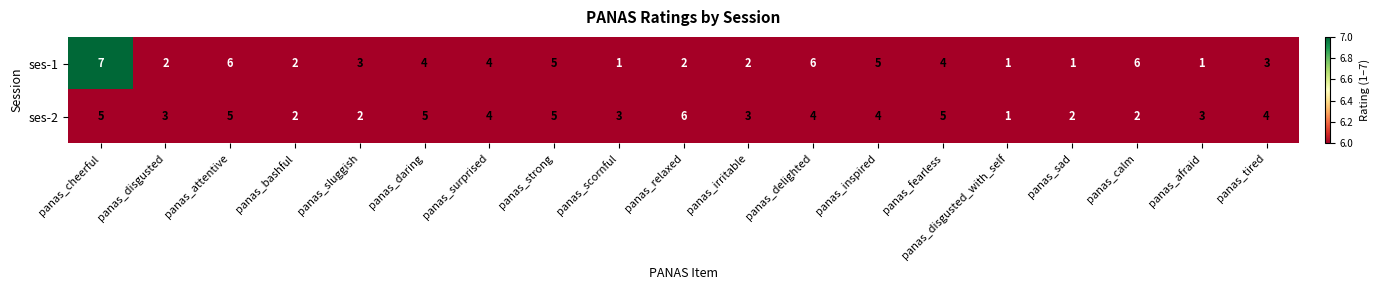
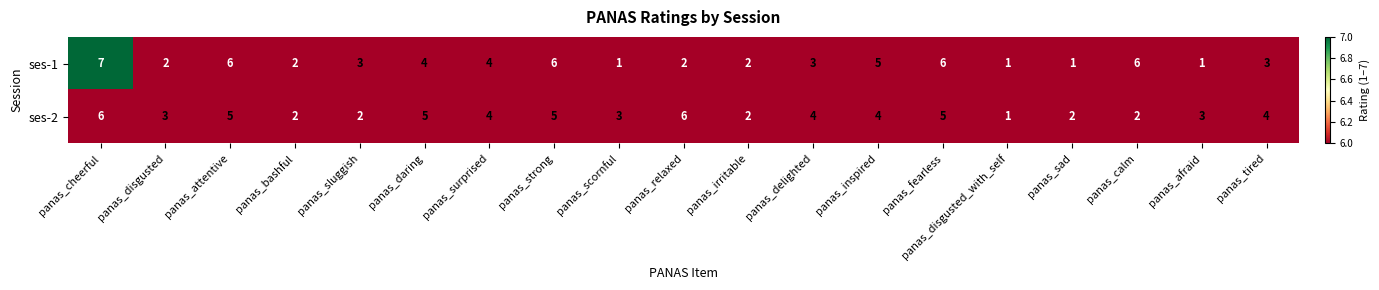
  {
    "ses-1": {
      "panas_cheerful": 7,
      "panas_disgusted": 2,
      "panas_attentive": 6,
      "panas_bashful": 2,
      "panas_sluggish": 3,
      "panas_daring": 4,
      "panas_surprised": 4,
-     "panas_strong": 5,
+     "panas_strong": 6,
      "panas_scornful": 1,
      "panas_relaxed": 2,
      "panas_irritable": 2,
-     "panas_delighted": 6,
+     "panas_delighted": 3,
      "panas_inspired": 5,
-     "panas_fearless": 4,
+     "panas_fearless": 6,
      "panas_disgusted_with_self": 1,
      "panas_sad": 1,
      "panas_calm": 6,
      "panas_afraid": 1,
      "panas_tired": 3
    },
    "ses-2": {
-     "panas_cheerful": 5,
+     "panas_cheerful": 6,
      "panas_disgusted": 3,
      "panas_attentive": 5,
      "panas_bashful": 2,
      "panas_sluggish": 2,
      "panas_daring": 5,
      "panas_surprised": 4,
      "panas_strong": 5,
      "panas_scornful": 3,
      "panas_relaxed": 6,
-     "panas_irritable": 3,
+     "panas_irritable": 2,
      "panas_delighted": 4,
      "panas_inspired": 4,
      "panas_fearless": 5,
      "panas_disgusted_with_self": 1,
      "panas_sad": 2,
      "panas_calm": 2,
      "panas_afraid": 3,
      "panas_tired": 4
    }
  }
